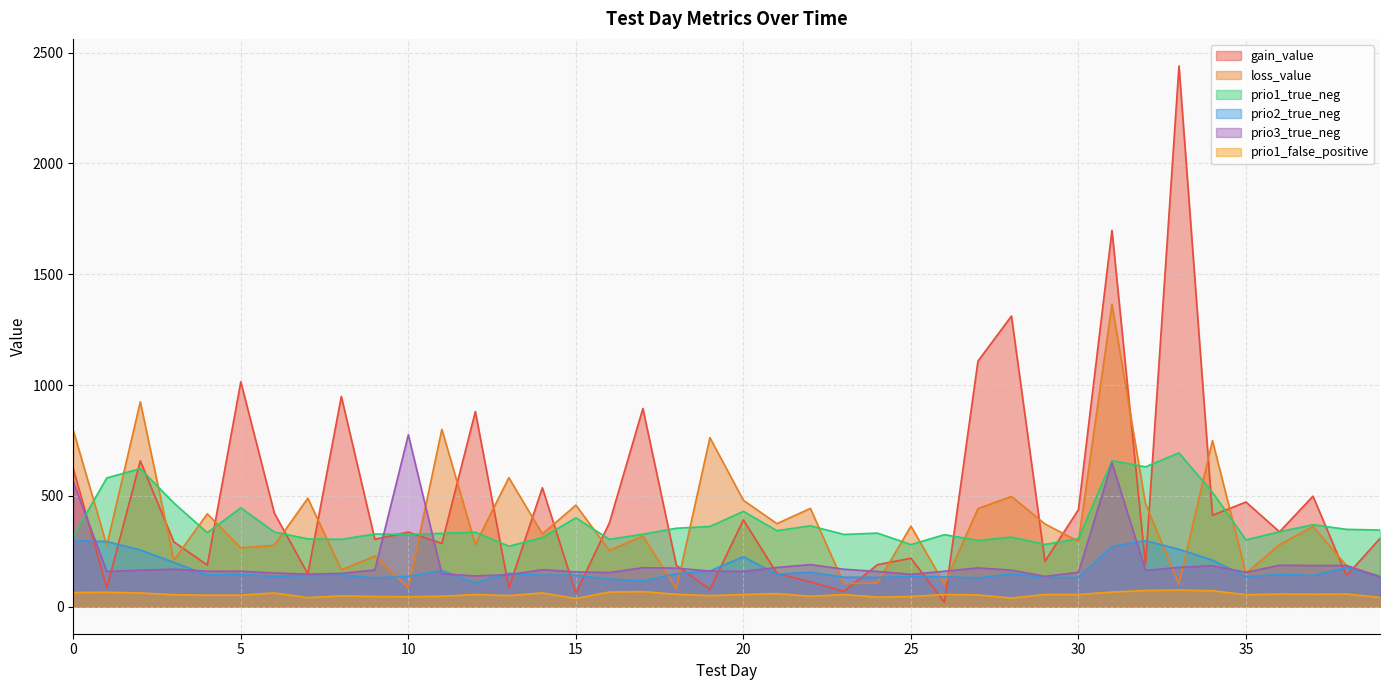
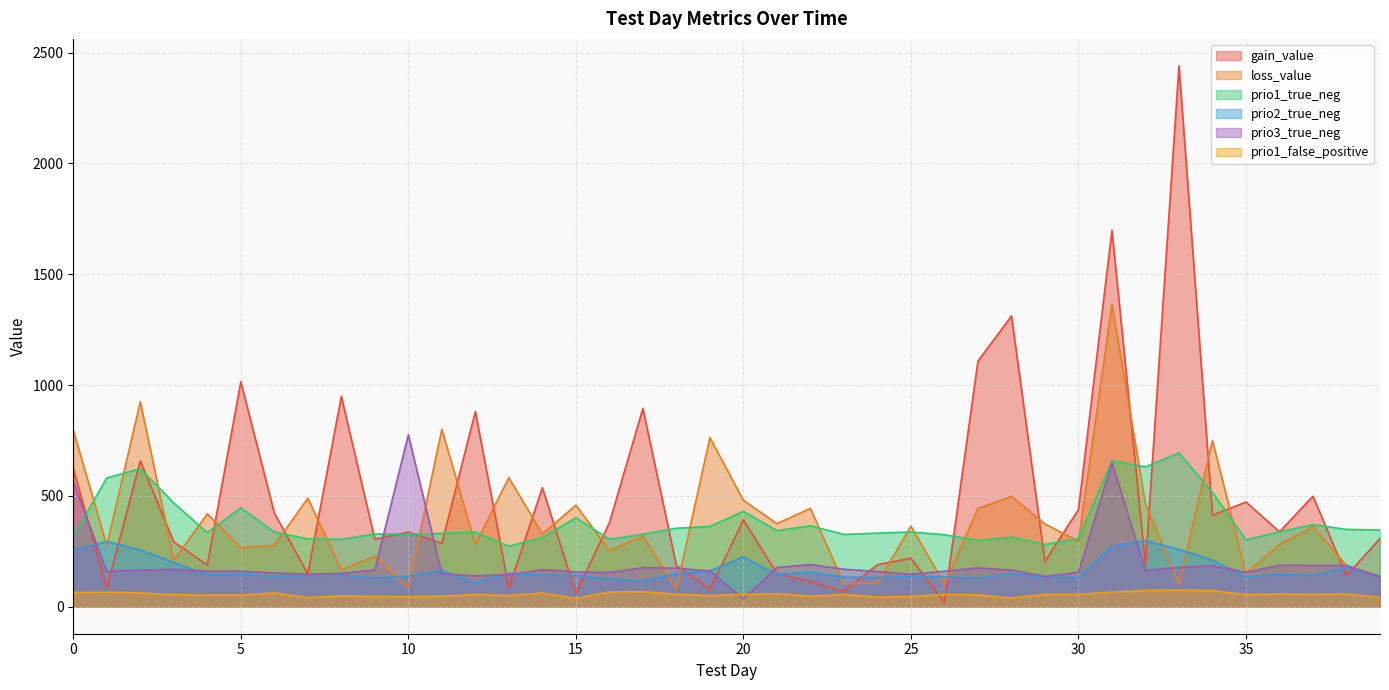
  {
    "prio1_true_neg": {
      "0": 320,
      "5": 450,
      "15": 400,
      "20": 430,
-     "25": 280,
+     "25": 340,
      "30": 310,
      "35": 300
    },
    "prio2_true_neg": {
-     "0": 300,
+     "0": 260,
      "5": 150,
      "10": 140,
      "15": 140,
      "20": 230,
      "30": 130,
      "35": 140
    },
    "prio3_true_neg": {
      "0": 560,
      "5": 160,
      "10": 780,
      "15": 160,
-     "20": 160,
+     "20": 40,
      "30": 160
    }
  }
